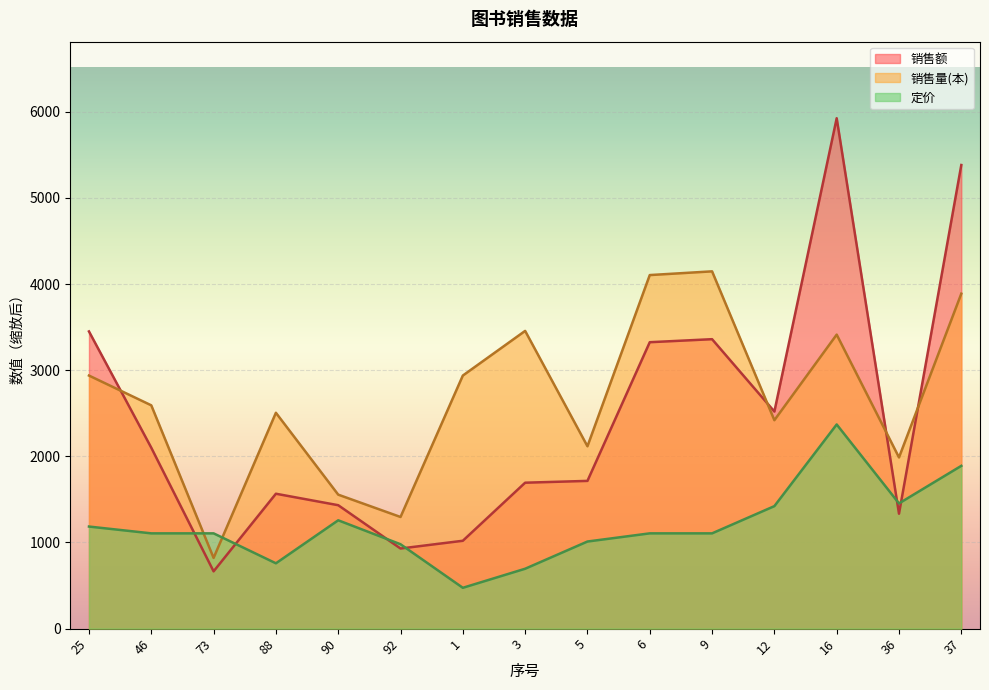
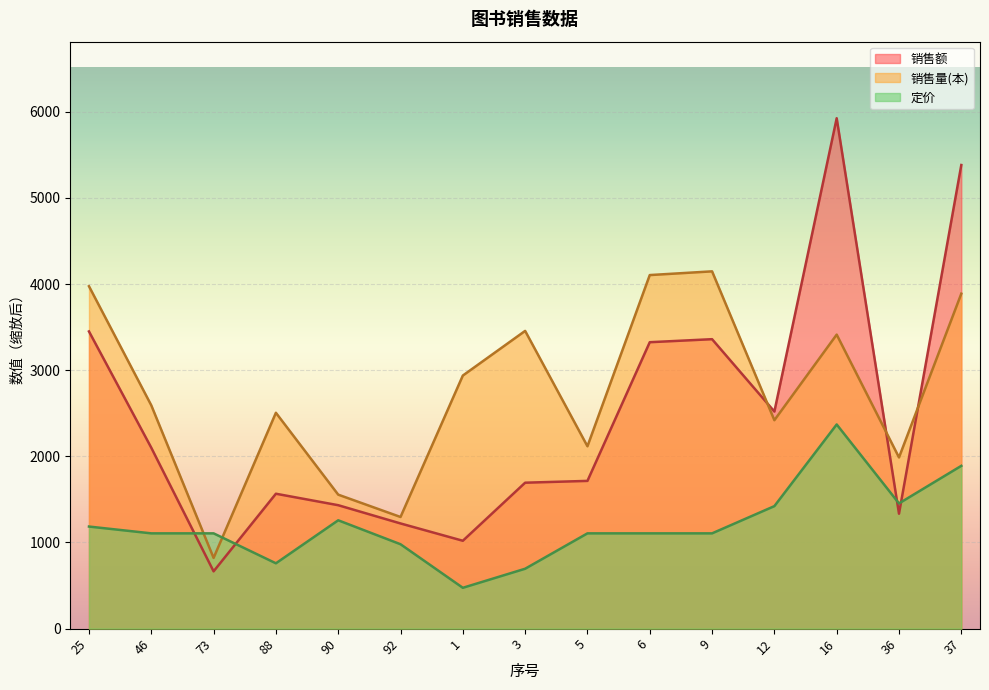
  {
    "销售额": {
      "25": 3500,
      "46": 2100,
      "73": 700,
      "88": 1600,
      "90": 1400,
-     "92": 900,
+     "92": 1200,
      "1": 1000,
      "3": 1700,
      "5": 1700,
      "6": 3300,
      "9": 3400,
      "12": 2500,
      "16": 5900,
      "36": 1300,
      "37": 5400
    },
    "销售量(本)": {
-     "25": 2900,
+     "25": 4000,
      "46": 2600,
      "73": 800,
      "88": 2500,
      "90": 1600,
      "92": 1300,
      "1": 2900,
      "3": 3500,
      "5": 2100,
      "6": 4100,
      "9": 4100,
      "12": 2400,
      "16": 3400,
      "36": 2000,
      "37": 3900
    },
    "定价": {
      "25": 1200,
      "46": 1100,
      "73": 1100,
      "88": 800,
      "90": 1300,
      "92": 1000,
      "1": 500,
      "3": 700,
-     "5": 1000,
+     "5": 1100,
      "6": 1100,
      "9": 1100,
      "12": 1400,
      "16": 2400,
      "36": 1500,
      "37": 1900
    }
  }
